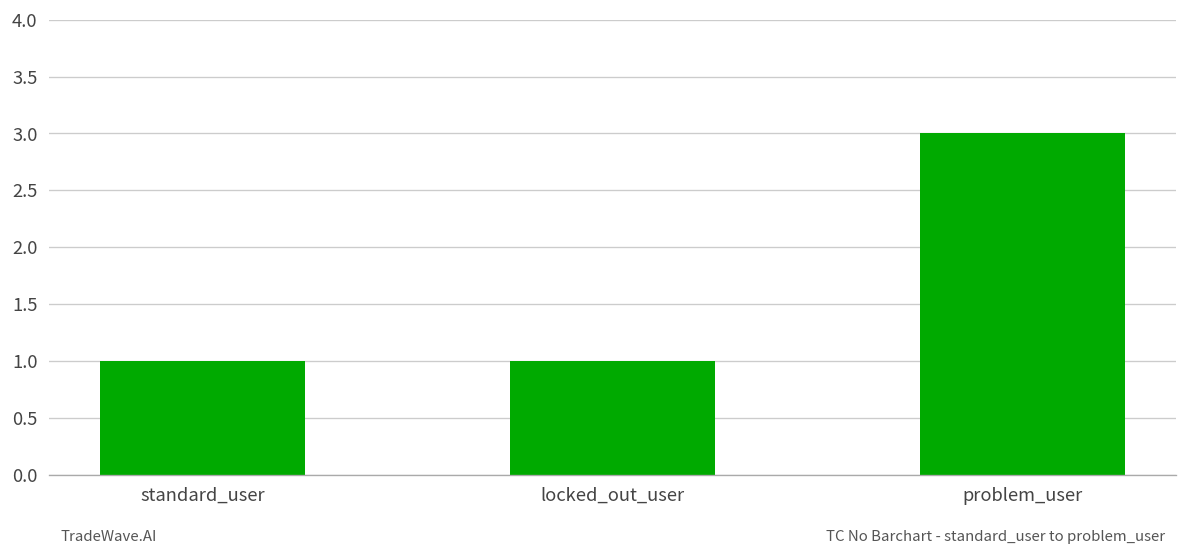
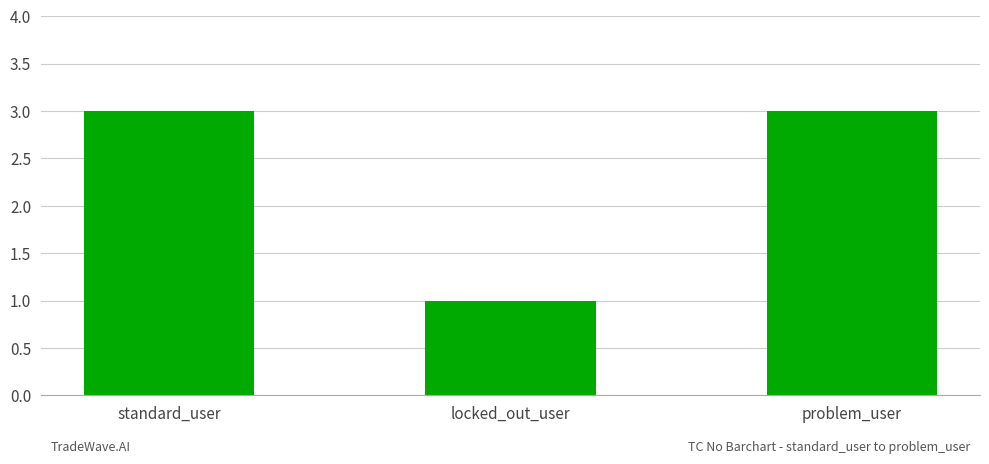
  {
-   "standard_user": 1,
+   "standard_user": 3,
    "locked_out_user": 1,
    "problem_user": 3
  }
